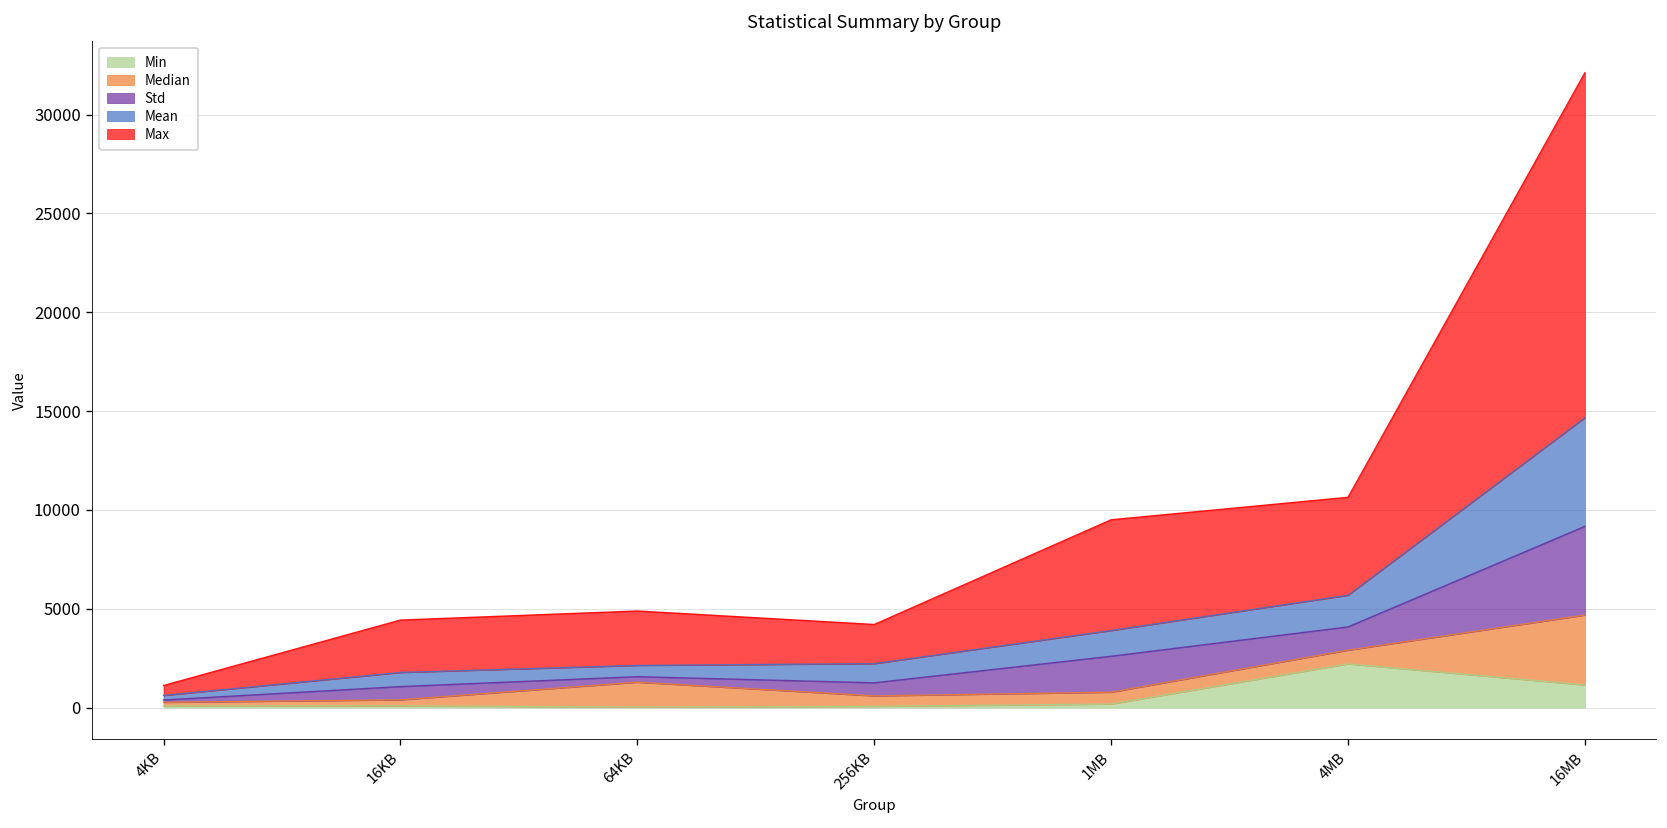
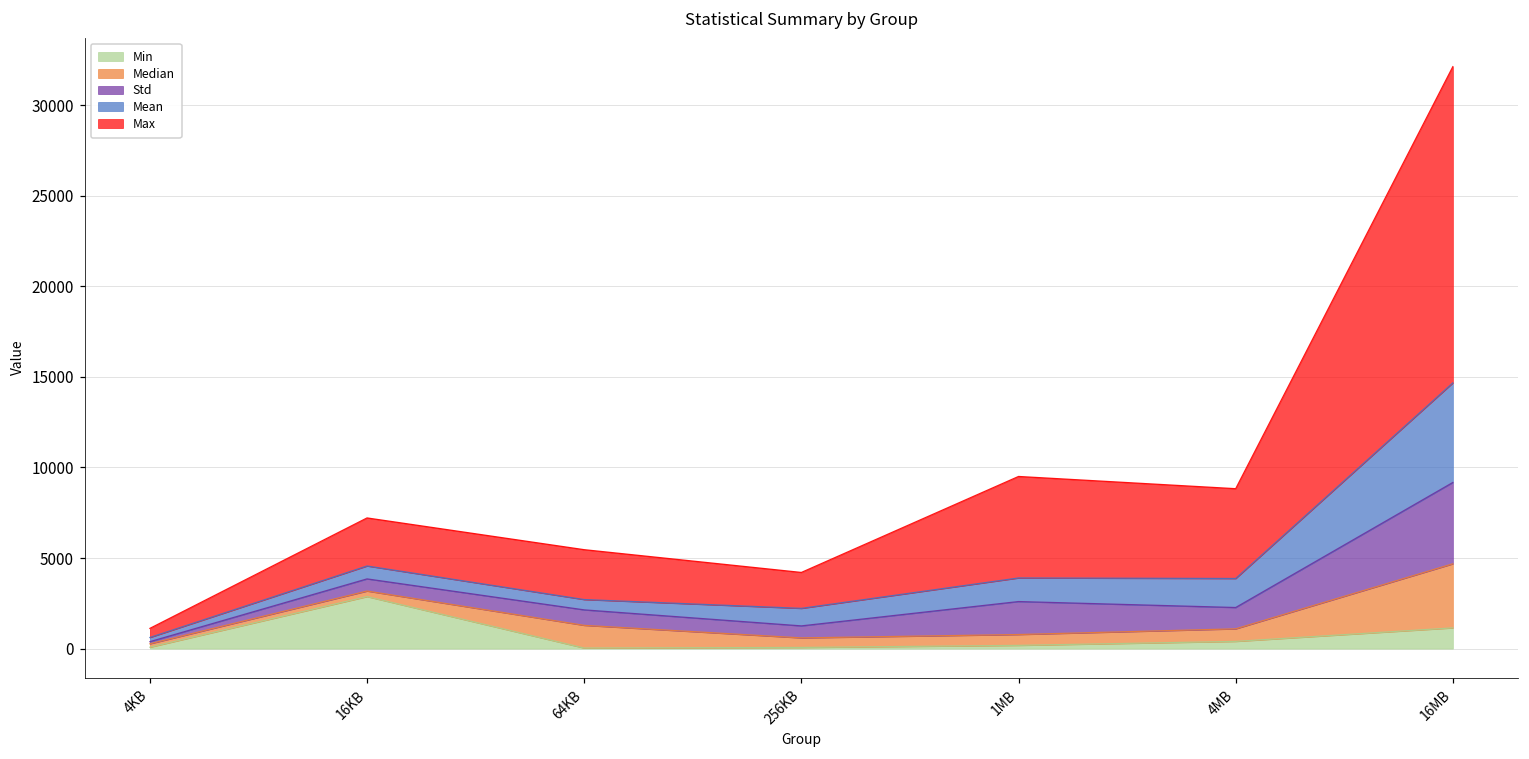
  {
    "Min": {
      "4KB": 100,
-     "16KB": 100,
+     "16KB": 2900,
      "64KB": 0,
      "256KB": 100,
      "1MB": 200,
-     "4MB": 2200,
+     "4MB": 400,
      "16MB": 1100
    },
    "Median": {
      "16KB": 300,
      "64KB": 1300,
      "256KB": 500,
      "1MB": 600,
      "4MB": 700,
      "16MB": 3500
    },
    "Std": {
      "16KB": 700,
-     "64KB": 300,
+     "64KB": 900,
      "256KB": 700,
      "1MB": 1800,
      "4MB": 1200,
      "16MB": 4500
    },
    "Mean": {
      "4KB": 200,
      "16KB": 700,
      "64KB": 600,
      "256KB": 1000,
      "1MB": 1300,
      "4MB": 1600,
      "16MB": 5500
    },
    "Max": {
      "4KB": 500,
      "16KB": 2700,
      "64KB": 2800,
      "256KB": 2000,
      "1MB": 5600,
      "4MB": 5000,
      "16MB": 17500
    }
  }
